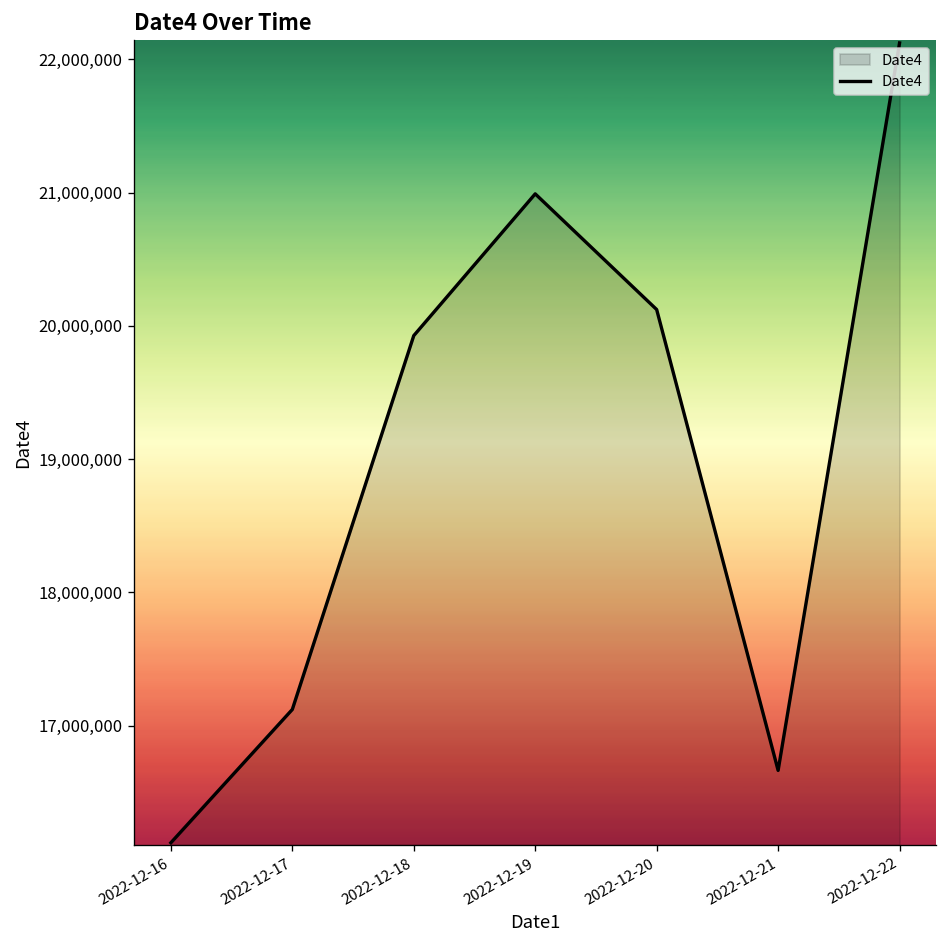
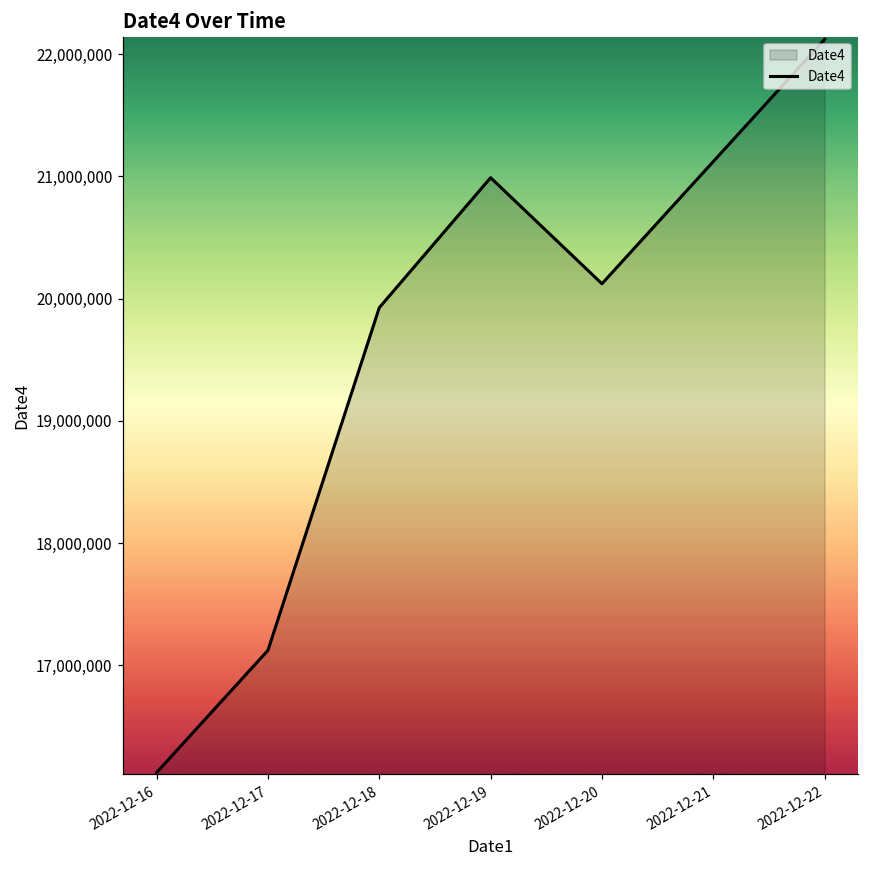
  {
    "2022-12-16": "16,120,000",
    "2022-12-17": "17,120,000",
    "2022-12-18": "19,930,000",
    "2022-12-19": "20,990,000",
    "2022-12-20": "20,120,000",
-   "2022-12-21": "16,660,000",
+   "2022-12-21": "21,120,000",
    "2022-12-22": "22,120,000"
  }
